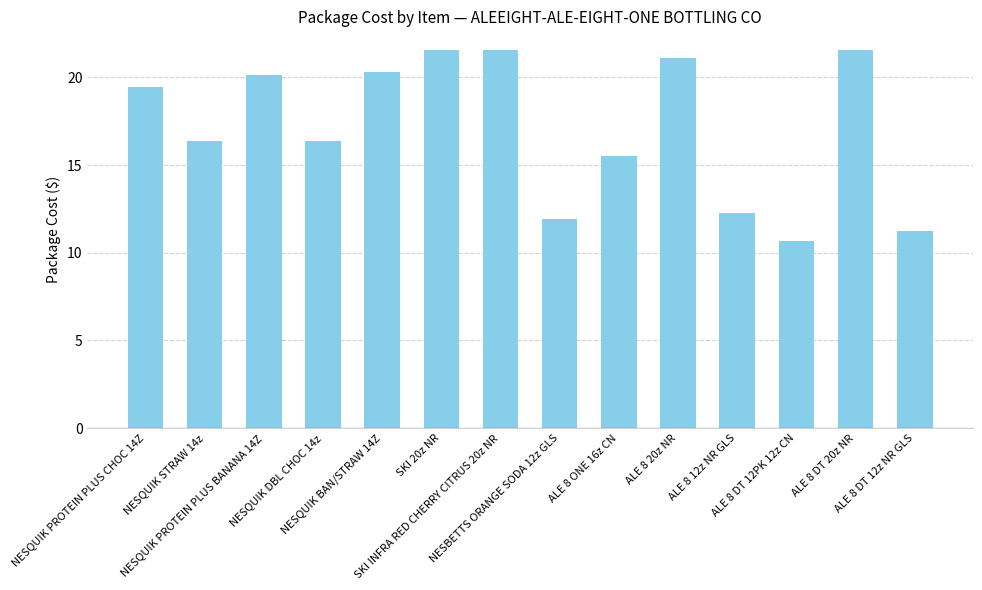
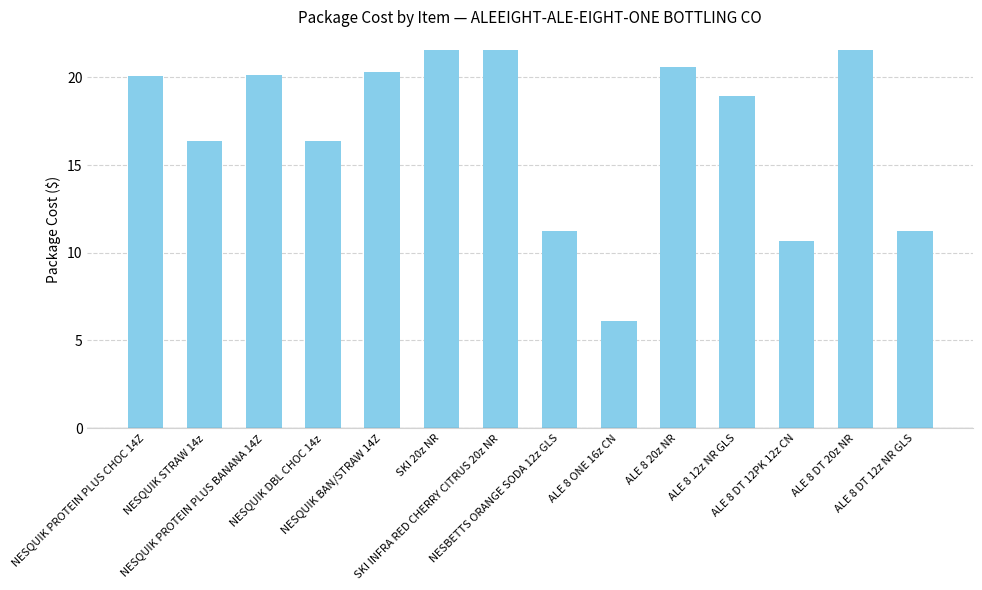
  {
-   "NESQUIK PROTEIN PLUS CHOC 14Z": 19.4,
+   "NESQUIK PROTEIN PLUS CHOC 14Z": 20.1,
    "NESQUIK STRAW 14z": 16.4,
    "NESQUIK PROTEIN PLUS BANANA 14Z": 20.1,
    "NESQUIK DBL CHOC 14z": 16.4,
    "NESQUIK BAN/STRAW 14Z": 20.3,
    "SKI 20z NR": 21.6,
    "SKI INFRA RED CHERRY CITRUS 20z NR": 21.6,
-   "NESBETTS ORANGE SODA 12z GLS": 12.0,
-   "ALE 8 ONE 16z CN": 15.5,
-   "ALE 8 20z NR": 21.1,
-   "ALE 8 12z NR GLS": 12.3,
+   "NESBETTS ORANGE SODA 12z GLS": 11.2,
+   "ALE 8 ONE 16z CN": 6.1,
+   "ALE 8 20z NR": 20.6,
+   "ALE 8 12z NR GLS": 19.0,
    "ALE 8 DT 12PK 12z CN": 10.7,
    "ALE 8 DT 20z NR": 21.6,
    "ALE 8 DT 12z NR GLS": 11.3
  }
